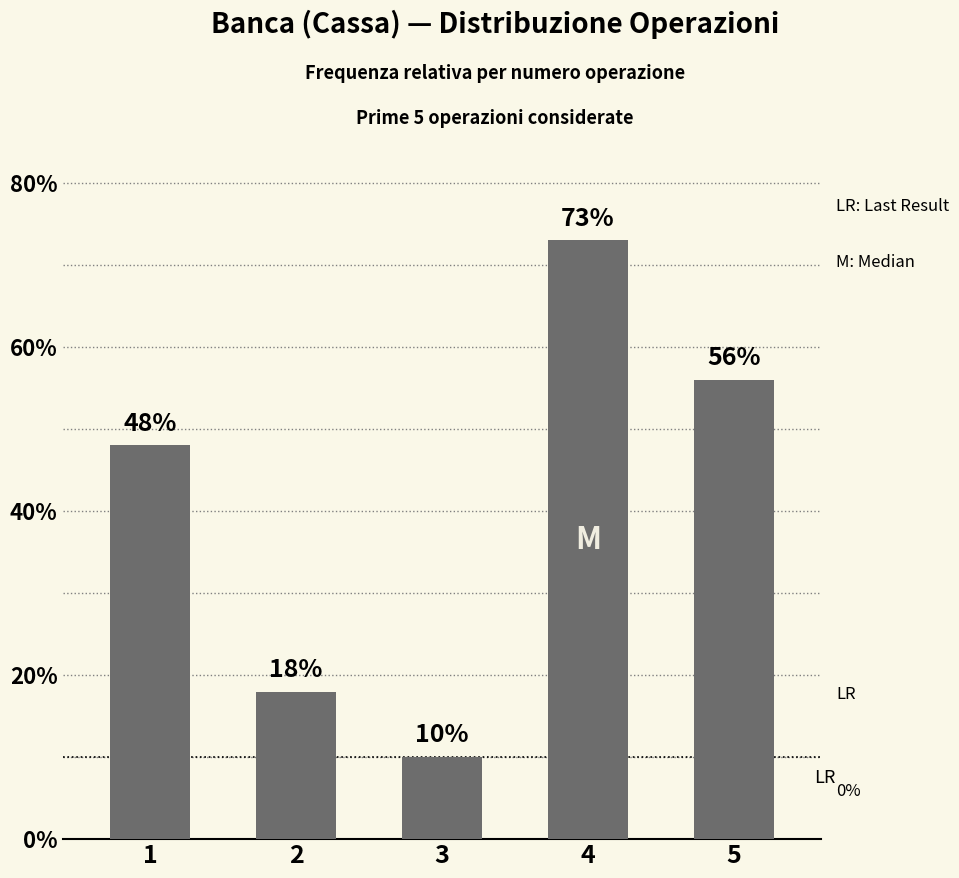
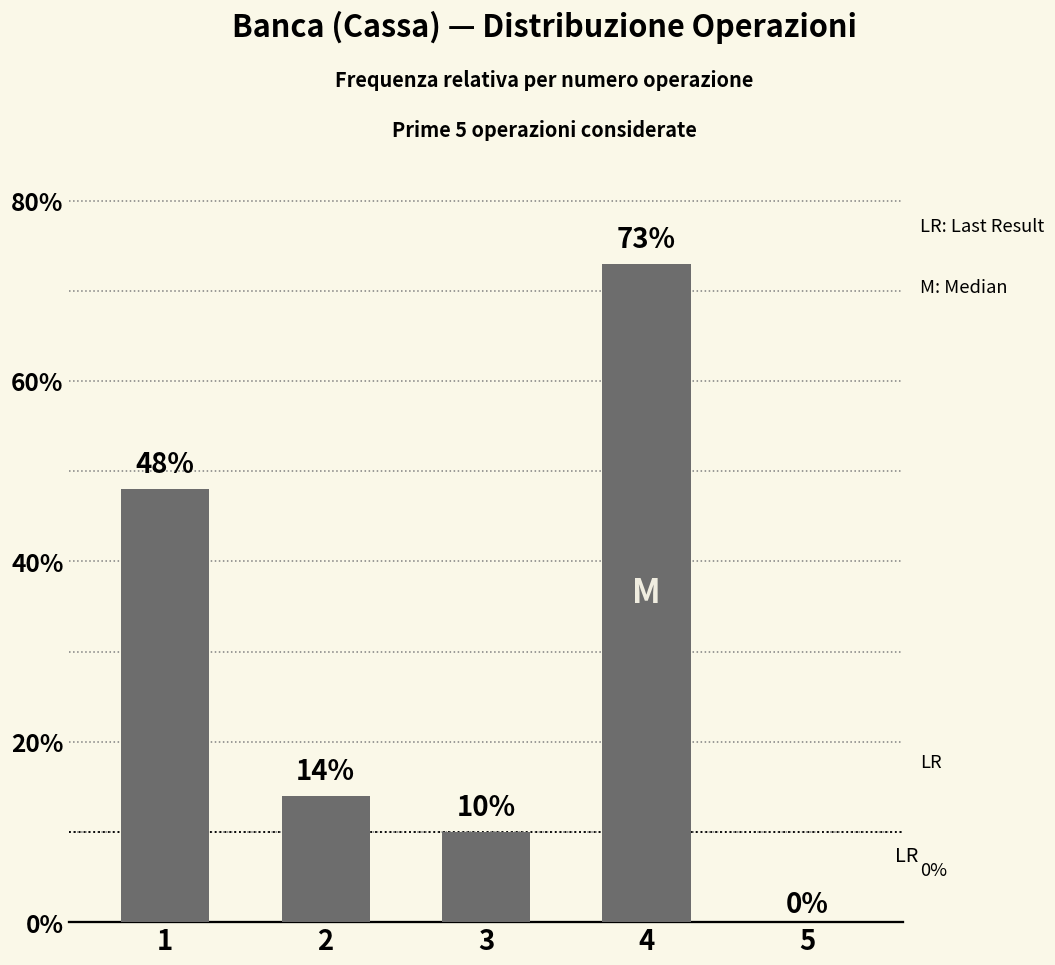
  {
    "1": "48%",
-   "2": "18%",
+   "2": "14%",
    "3": "10%",
    "4": "73%",
-   "5": "56%"
+   "5": "0%"
  }
